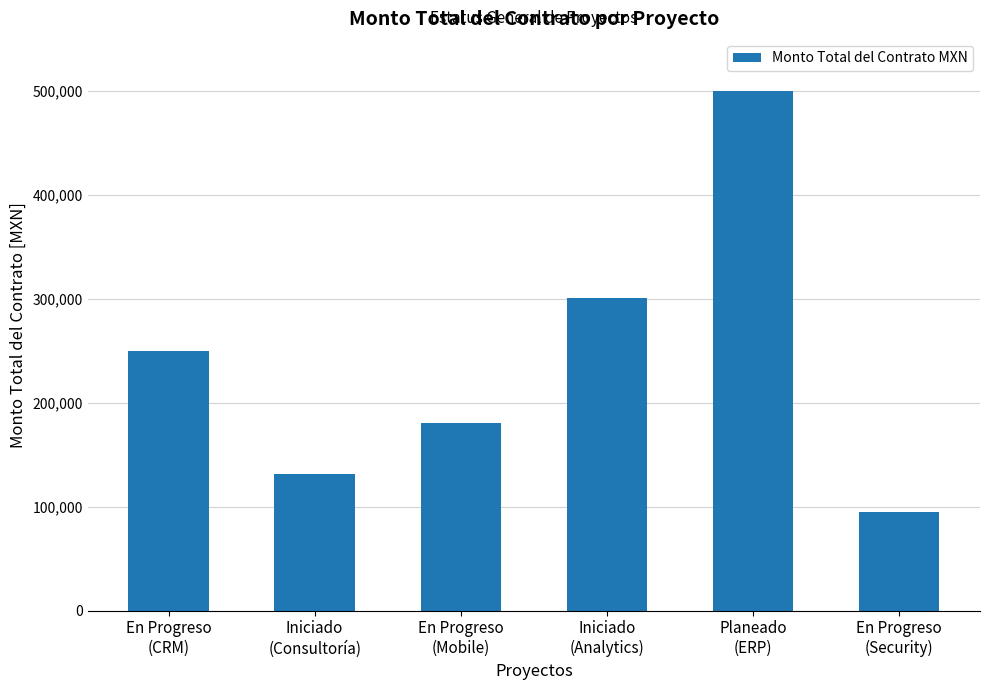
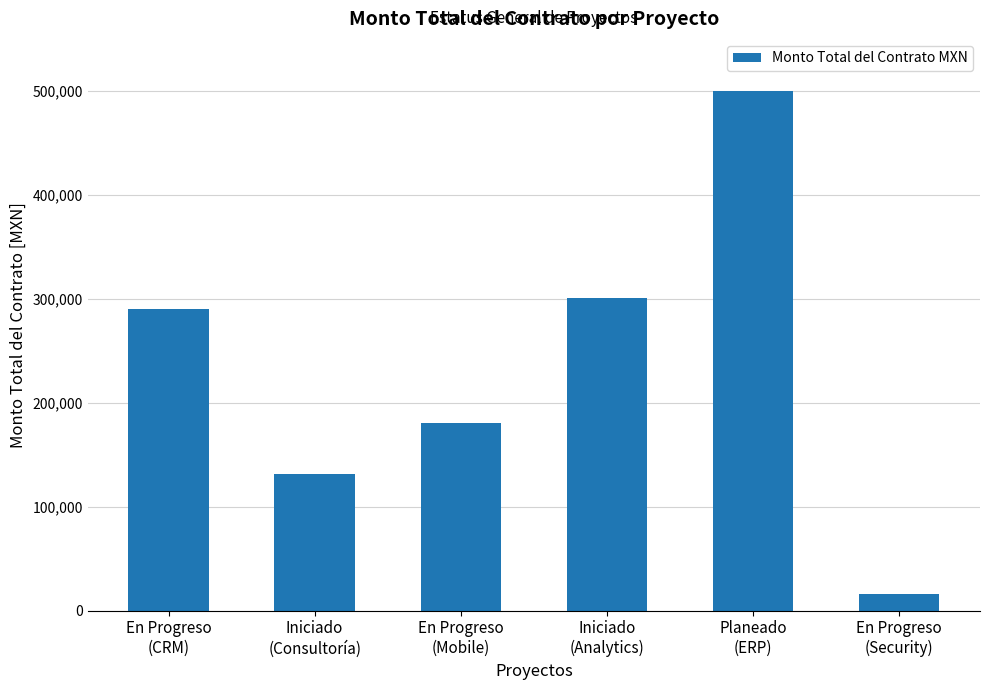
  {
-   "En Progreso (CRM)": "250,000",
+   "En Progreso (CRM)": "290,000",
    "Iniciado (Consultoría)": "131,000",
    "En Progreso (Mobile)": "180,000",
    "Iniciado (Analytics)": "301,000",
    "Planeado (ERP)": "500,000",
-   "En Progreso (Security)": "95,000"
+   "En Progreso (Security)": "16,000"
  }
